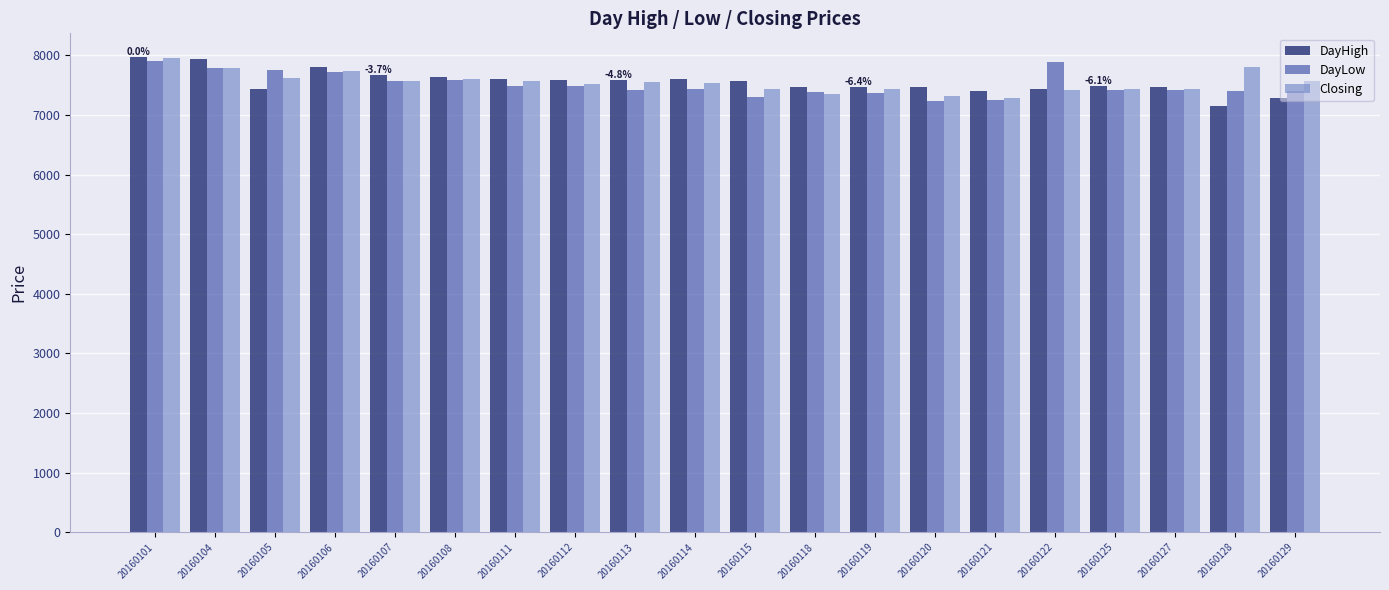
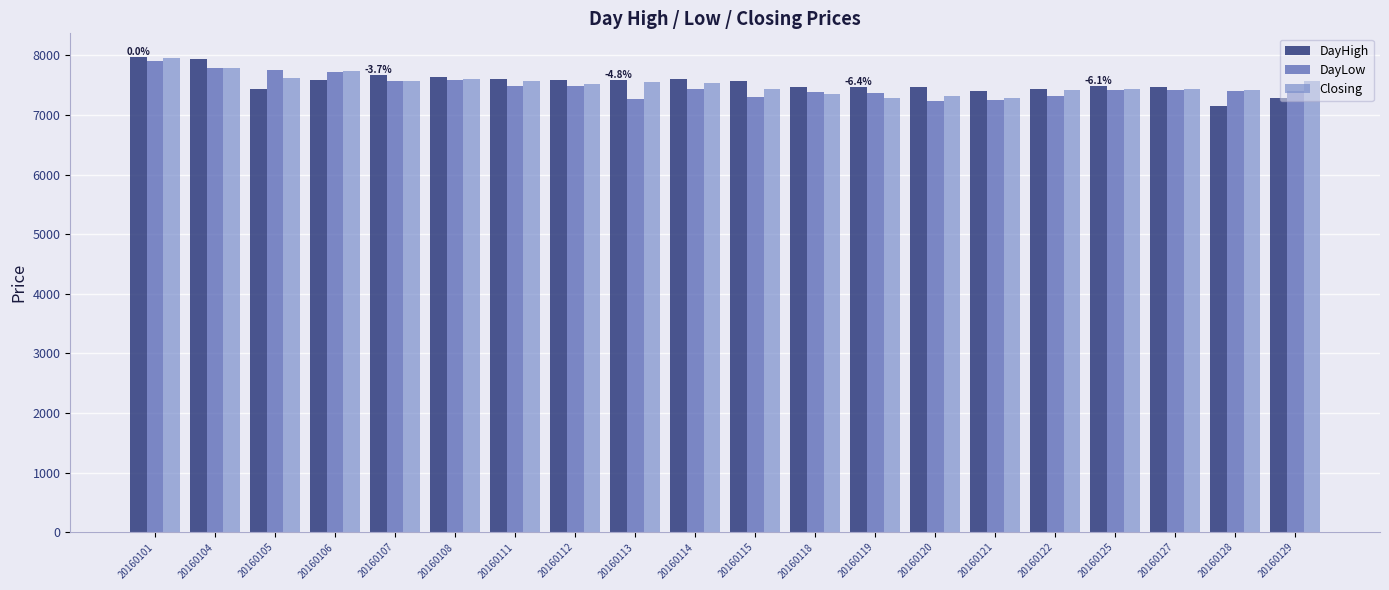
  {
    "DayHigh": {
      "20160104": 7900,
      "20160105": 7400,
-     "20160106": 7800,
+     "20160106": 7600,
      "20160108": 7600,
      "20160111": 7600,
      "20160112": 7600,
      "20160114": 7600,
      "20160115": 7600,
      "20160118": 7500,
      "20160120": 7500,
      "20160121": 7400,
      "20160122": 7400,
      "20160127": 7500,
      "20160128": 7200,
      "20160129": 7300
    },
    "DayLow": {
      "20160101": 7900,
      "20160104": 7800,
      "20160105": 7800,
      "20160106": 7700,
      "20160107": 7600,
      "20160108": 7600,
      "20160111": 7500,
      "20160112": 7500,
-     "20160113": 7400,
+     "20160113": 7300,
      "20160114": 7400,
      "20160115": 7300,
      "20160118": 7400,
      "20160119": 7400,
      "20160120": 7200,
      "20160121": 7300,
-     "20160122": 7900,
+     "20160122": 7300,
      "20160125": 7400,
      "20160127": 7400,
      "20160128": 7400
    },
    "Closing": {
      "20160101": 8000,
      "20160104": 7800,
      "20160105": 7600,
      "20160106": 7700,
      "20160107": 7600,
      "20160108": 7600,
      "20160111": 7600,
      "20160112": 7500,
      "20160113": 7600,
      "20160114": 7500,
      "20160115": 7400,
      "20160118": 7300,
-     "20160119": 7400,
+     "20160119": 7300,
      "20160120": 7300,
      "20160121": 7300,
      "20160122": 7400,
      "20160125": 7400,
      "20160127": 7400,
-     "20160128": 7800
+     "20160128": 7400
    }
  }
